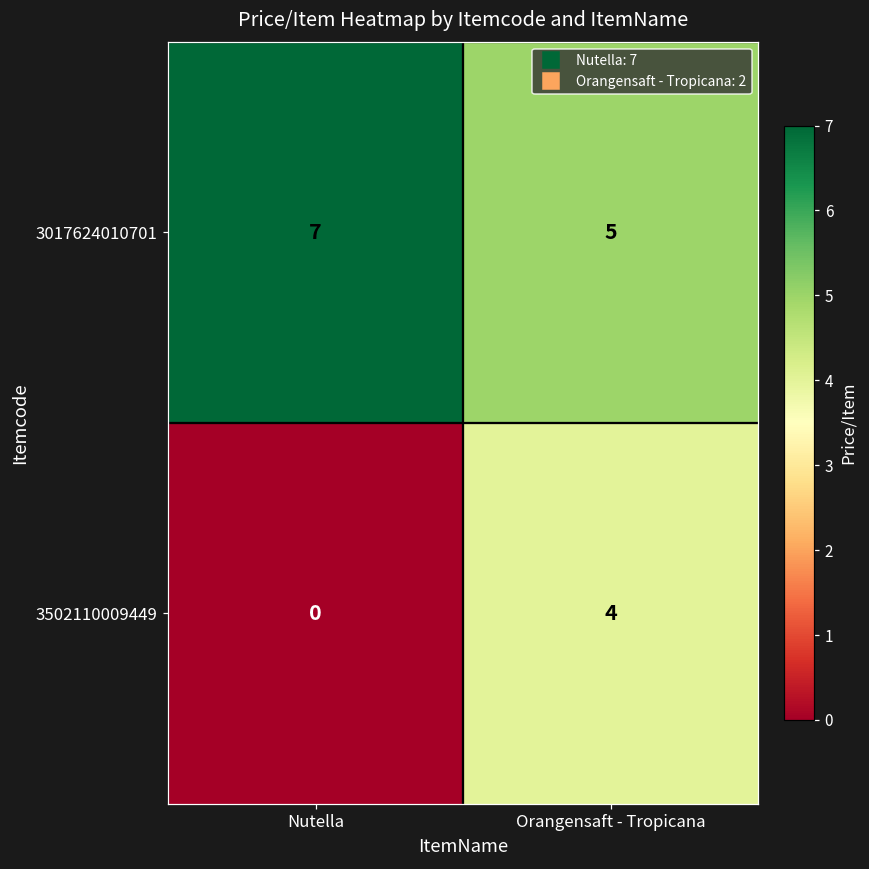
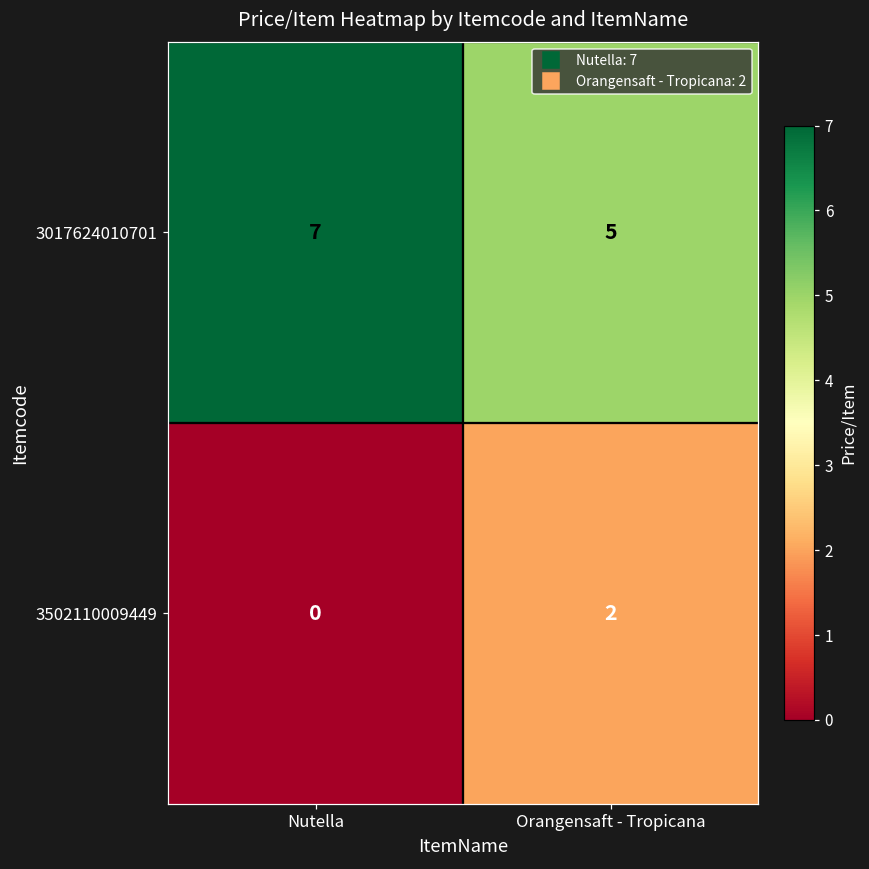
  {
    "3017624010701": {
      "Nutella": 7,
      "Orangensaft - Tropicana": 5
    },
    "3502110009449": {
      "Nutella": 0,
-     "Orangensaft - Tropicana": 4
+     "Orangensaft - Tropicana": 2
    }
  }
